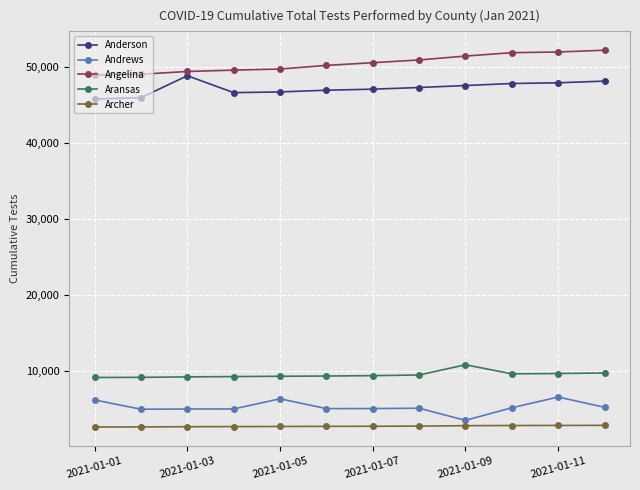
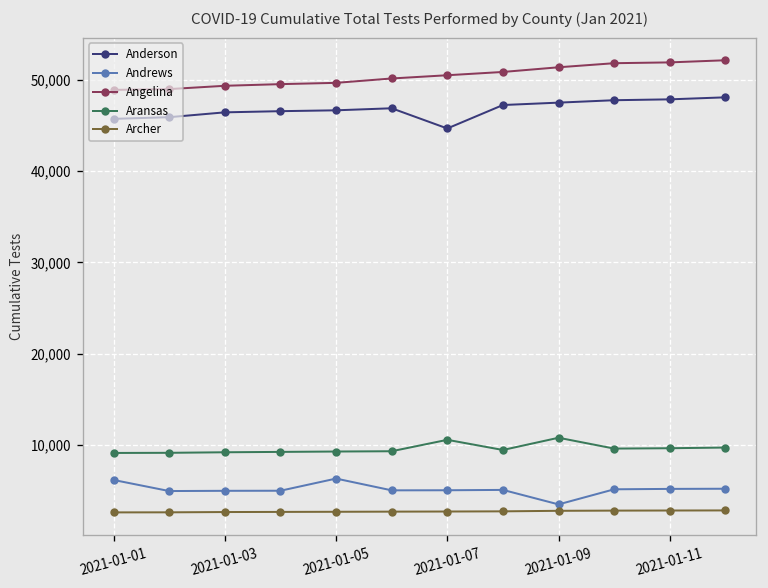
  {
    "Anderson": {
-     "2021-01-03": "49,000",
+     "2021-01-03": "46,000",
      "2021-01-05": "47,000",
-     "2021-01-07": "47,000",
+     "2021-01-07": "45,000",
      "2021-01-09": "48,000",
      "2021-01-11": "48,000"
    },
    "Andrews": {
      "2021-01-01": "6,000",
      "2021-01-03": "5,000",
      "2021-01-05": "6,000",
      "2021-01-07": "5,000",
      "2021-01-09": "3,000",
-     "2021-01-11": "7,000"
+     "2021-01-11": "5,000"
    },
    "Aransas": {
      "2021-01-01": "9,000",
      "2021-01-03": "9,000",
      "2021-01-05": "9,000",
-     "2021-01-07": "9,000",
+     "2021-01-07": "11,000",
      "2021-01-09": "11,000",
      "2021-01-11": "10,000"
    }
  }
